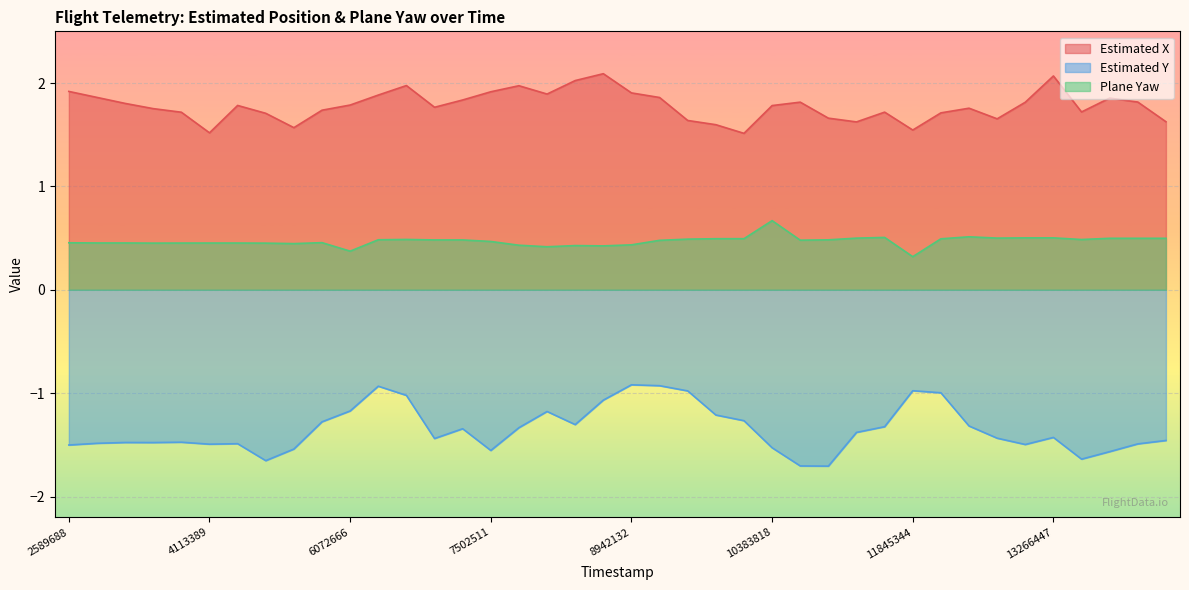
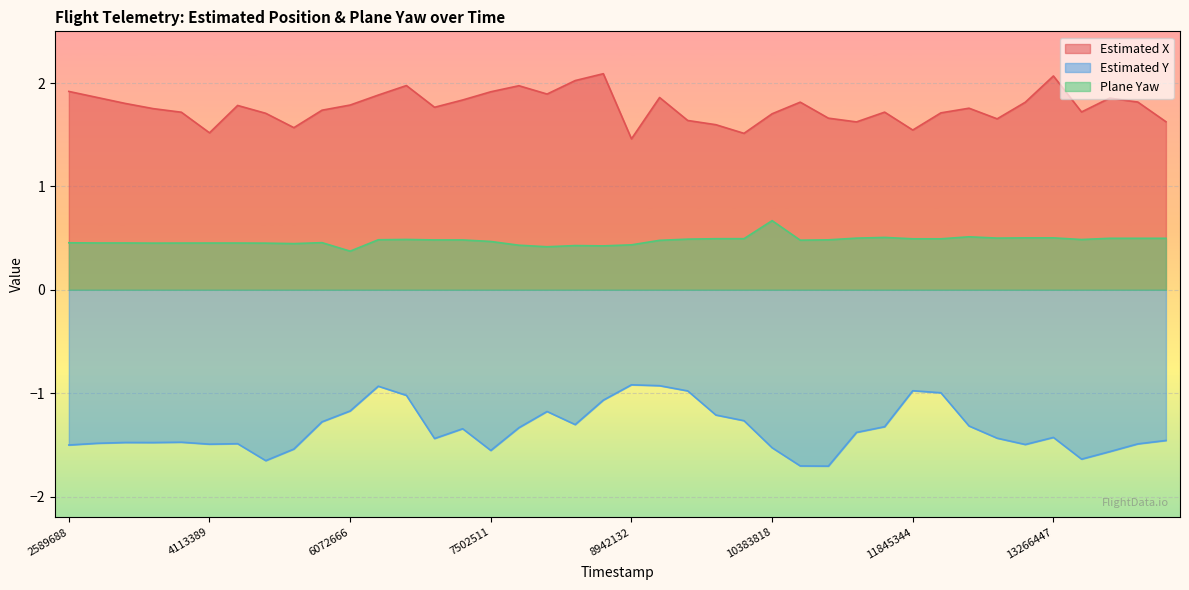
  {
    "Estimated X": {
      "2589688": 1.92,
      "4113389": 1.52,
      "6072666": 1.79,
      "7502511": 1.92,
-     "8942132": 1.90,
-     "10383818": 1.78,
+     "8942132": 1.46,
+     "10383818": 1.70,
      "11845344": 1.55,
      "13266447": 2.07
    },
    "Plane Yaw": {
      "2589688": 0.45,
      "4113389": 0.45,
      "6072666": 0.37,
      "7502511": 0.47,
      "8942132": 0.43,
      "10383818": 0.67,
-     "11845344": 0.32,
+     "11845344": 0.49,
      "13266447": 0.50
    }
  }
